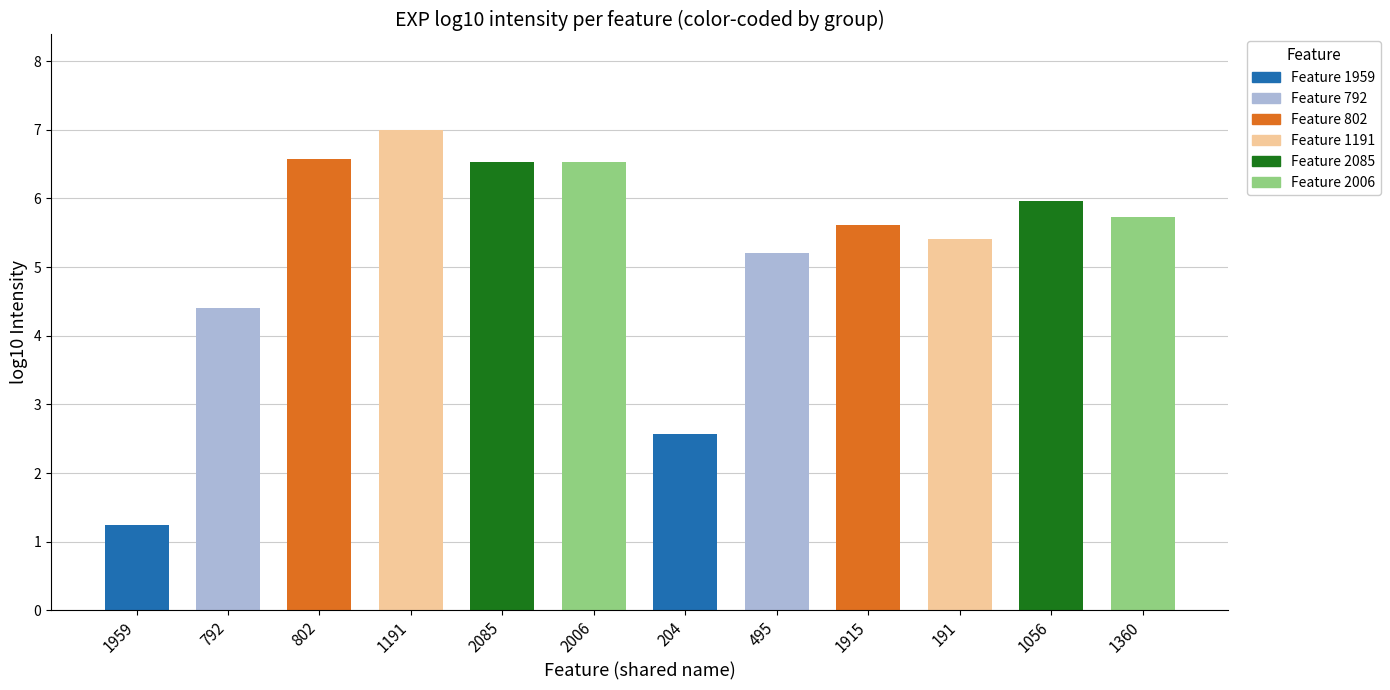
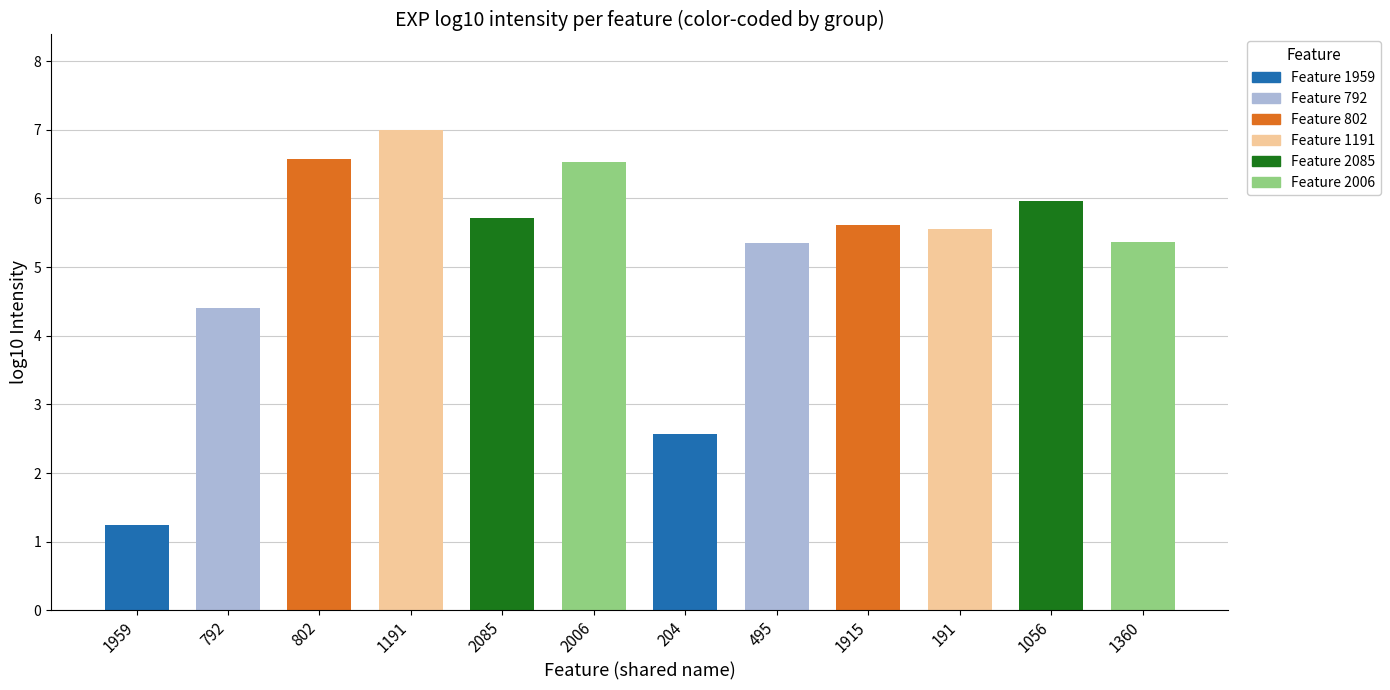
  {
    "1959": 1.2,
    "792": 4.4,
    "802": 6.6,
    "1191": 7.0,
-   "2085": 6.5,
+   "2085": 5.7,
    "2006": 6.5,
    "204": 2.6,
-   "495": 5.2,
+   "495": 5.4,
    "1915": 5.6,
-   "191": 5.4,
+   "191": 5.6,
    "1056": 6.0,
-   "1360": 5.7
+   "1360": 5.4
  }
